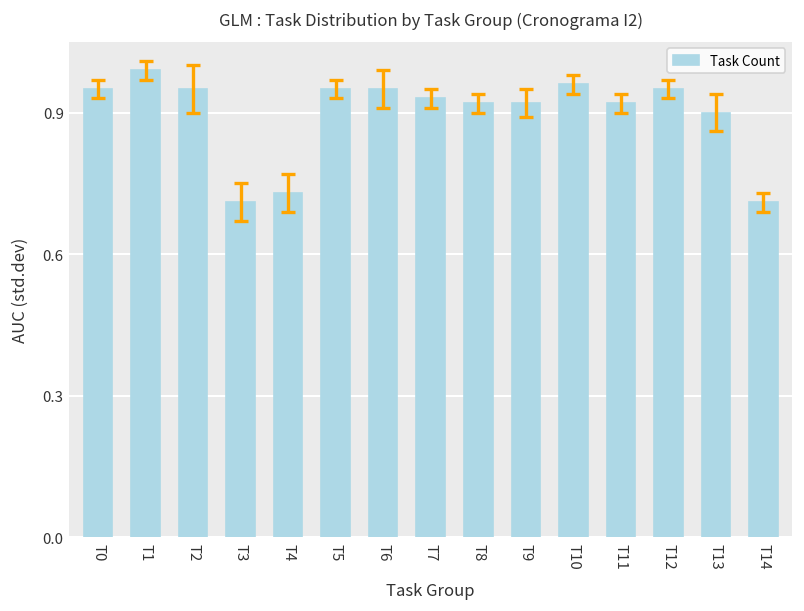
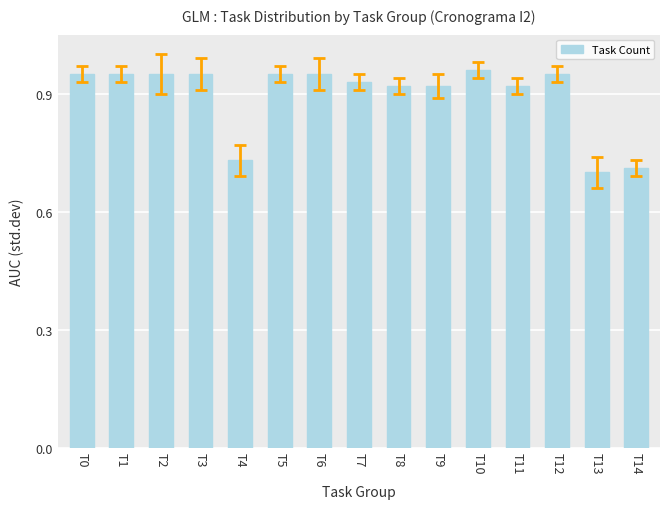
  {
    "Task Count": {
      "T0": 0.95,
-     "T1": 0.99,
+     "T1": 0.95,
      "T2": 0.95,
-     "T3": 0.71,
+     "T3": 0.95,
      "T4": 0.73,
      "T5": 0.95,
      "T6": 0.95,
      "T7": 0.93,
      "T8": 0.92,
      "T9": 0.92,
      "T10": 0.96,
      "T11": 0.92,
      "T12": 0.95,
-     "T13": 0.9,
+     "T13": 0.7,
      "T14": 0.71
    }
  }
